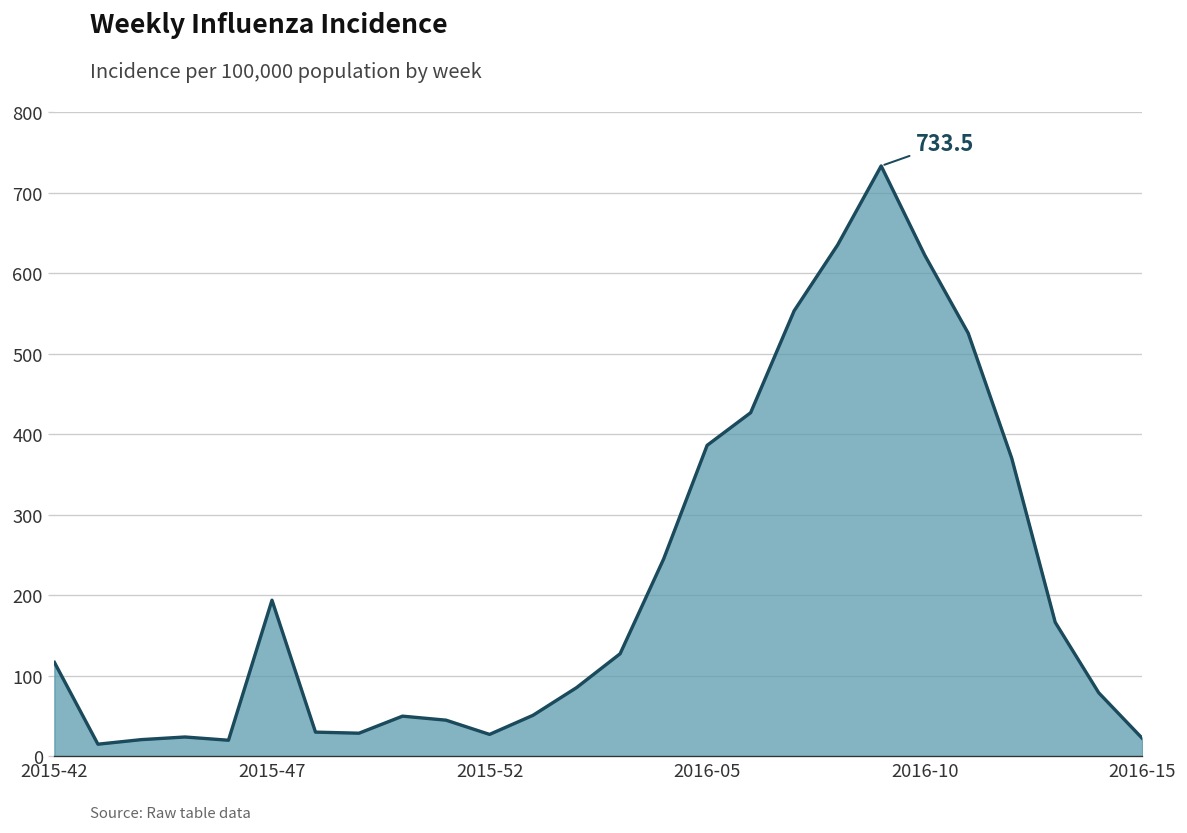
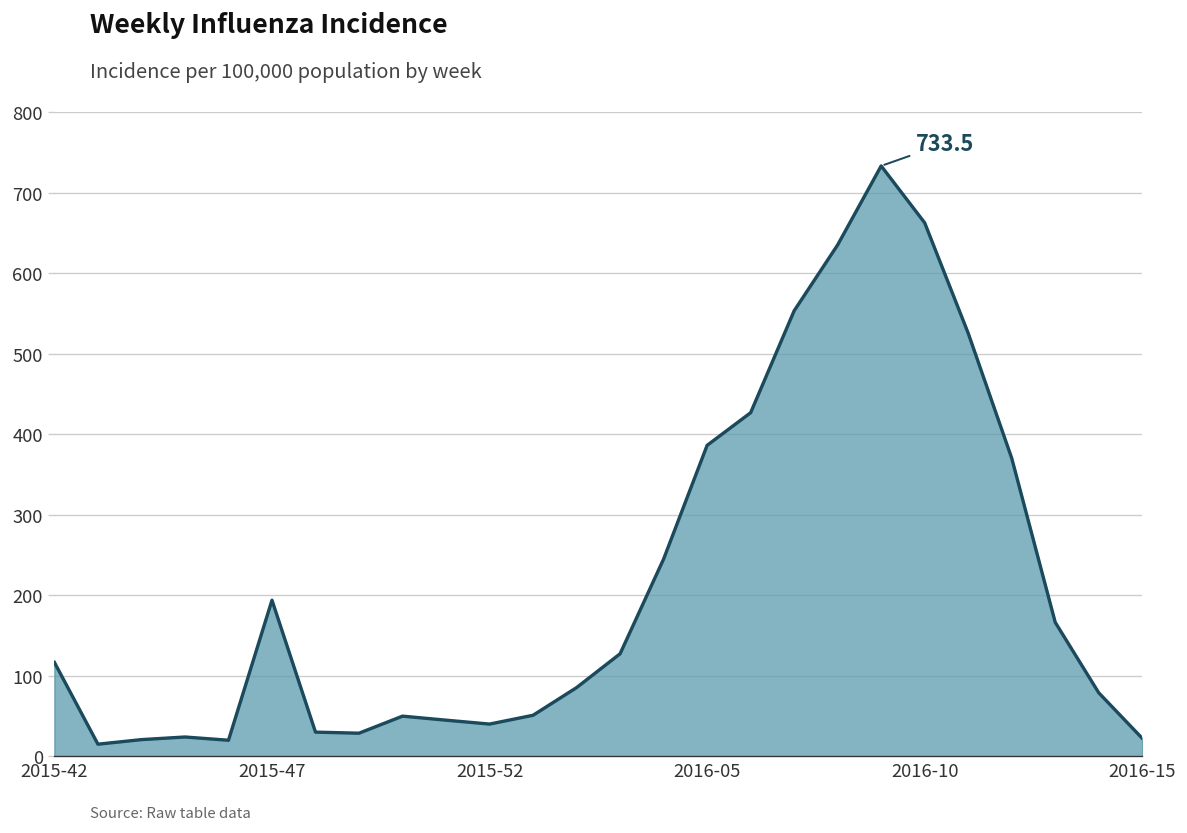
  {
    "2015-42": 120,
    "2015-47": 190,
-   "2015-52": 30,
+   "2015-52": 40,
    "2016-05": 390,
-   "2016-10": 620,
+   "2016-10": 660,
    "2016-15": 20
  }
